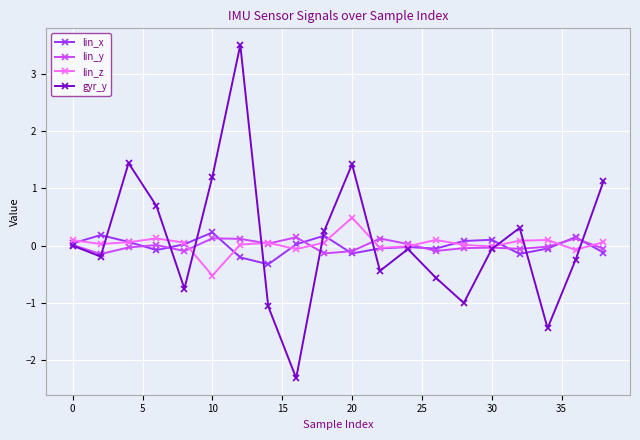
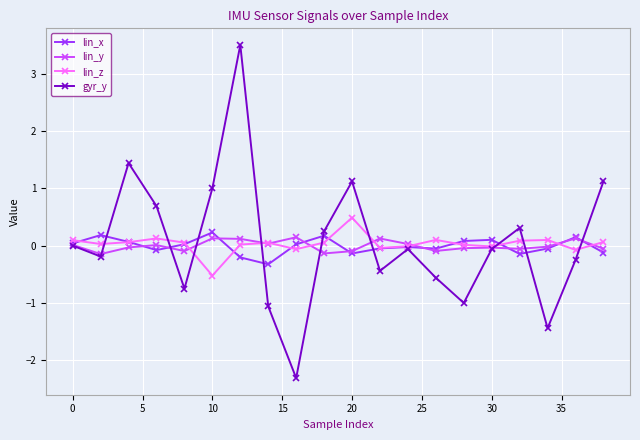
  {
    "lin_z": {
      "0": 0.1,
      "10": -0.5,
      "20": 0.5
    },
    "gyr_y": {
-     "10": 1.2,
-     "20": 1.4
+     "10": 1.0,
+     "20": 1.1
    }
  }
